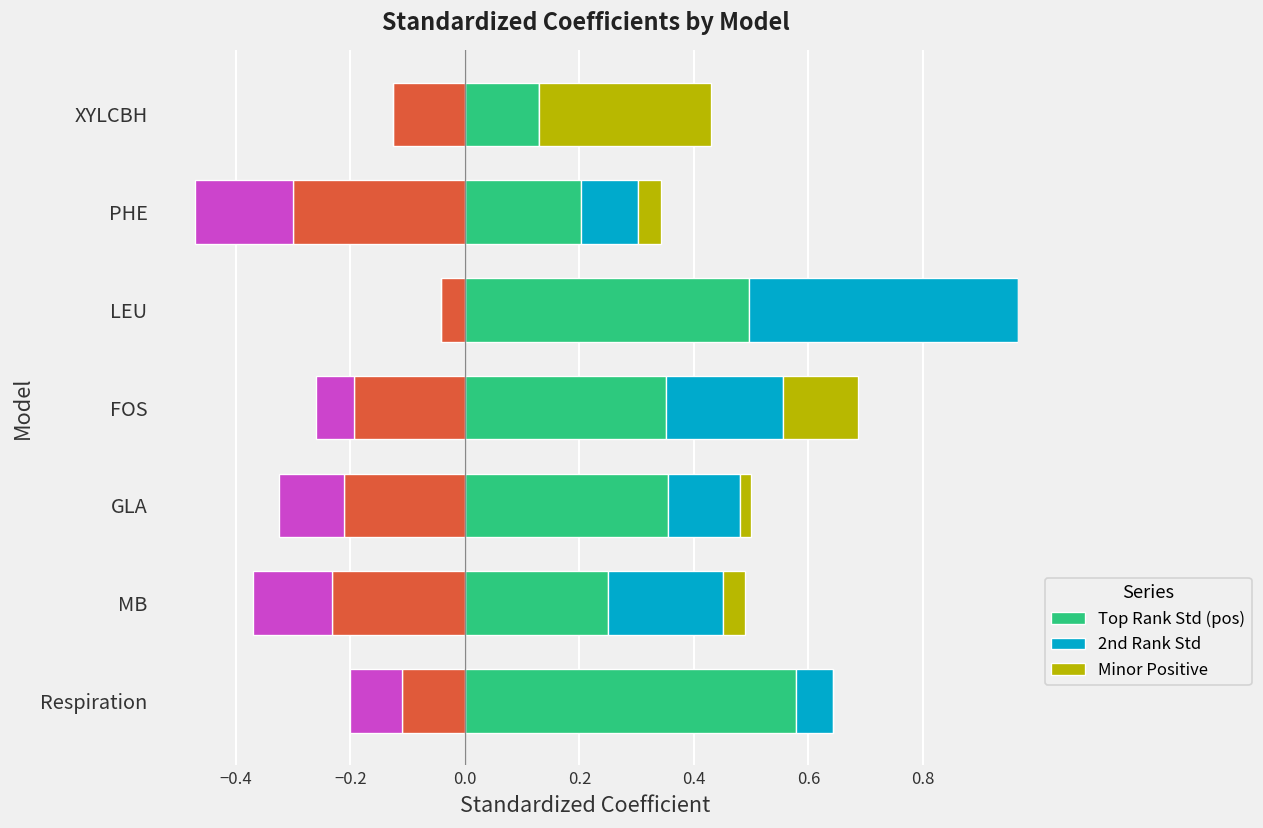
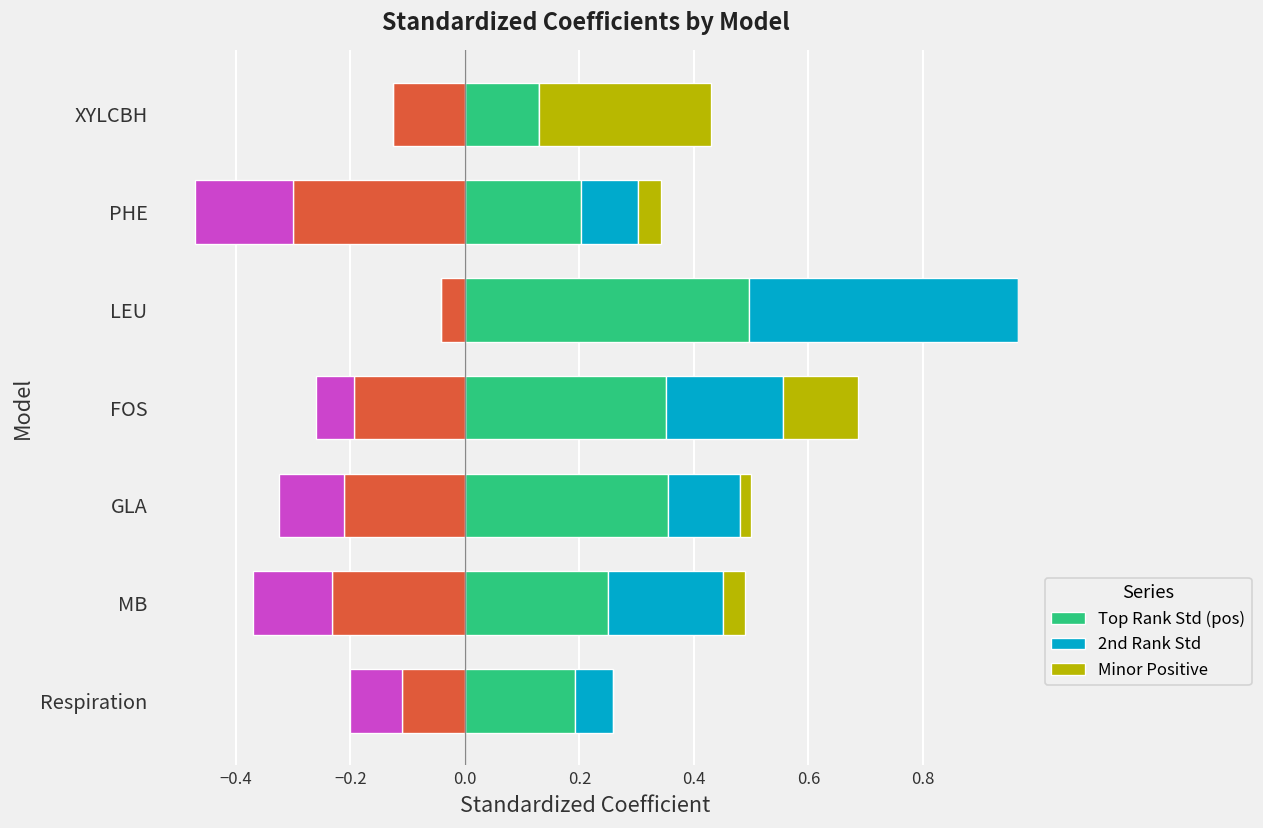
  {
    "Top Rank Std (pos)": {
      "XYLCBH": 0.13,
      "PHE": 0.20,
      "LEU": 0.50,
      "FOS": 0.35,
      "GLA": 0.35,
      "MB": 0.25,
-     "Respiration": 0.58
+     "Respiration": 0.19
    },
    "2nd Rank Std": {
      "XYLCBH": 0.00,
      "PHE": 0.10,
      "LEU": 0.47,
      "FOS": 0.20,
      "GLA": 0.13,
      "MB": 0.20,
      "Respiration": 0.06
    },
    "Minor Positive": {
      "XYLCBH": 0.30,
      "PHE": 0.04,
      "LEU": 0.00,
      "FOS": 0.13,
      "GLA": 0.02,
      "MB": 0.04,
      "Respiration": 0.00
    }
  }
